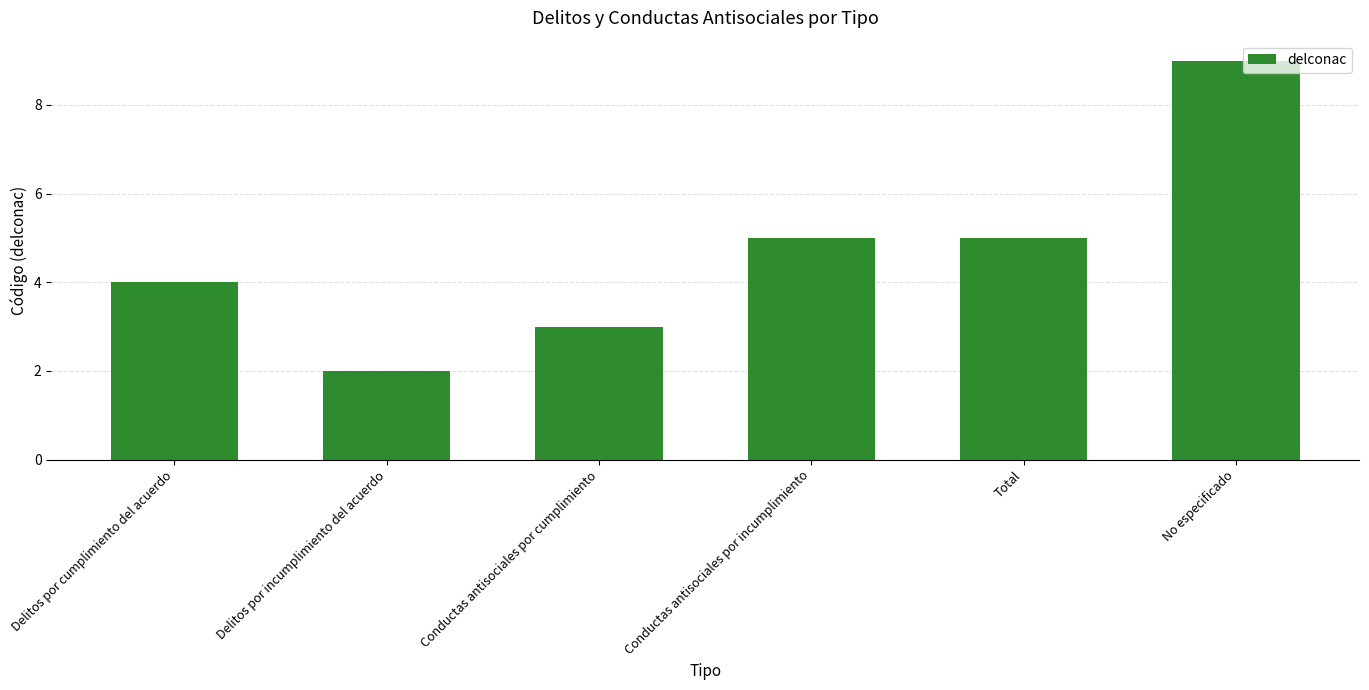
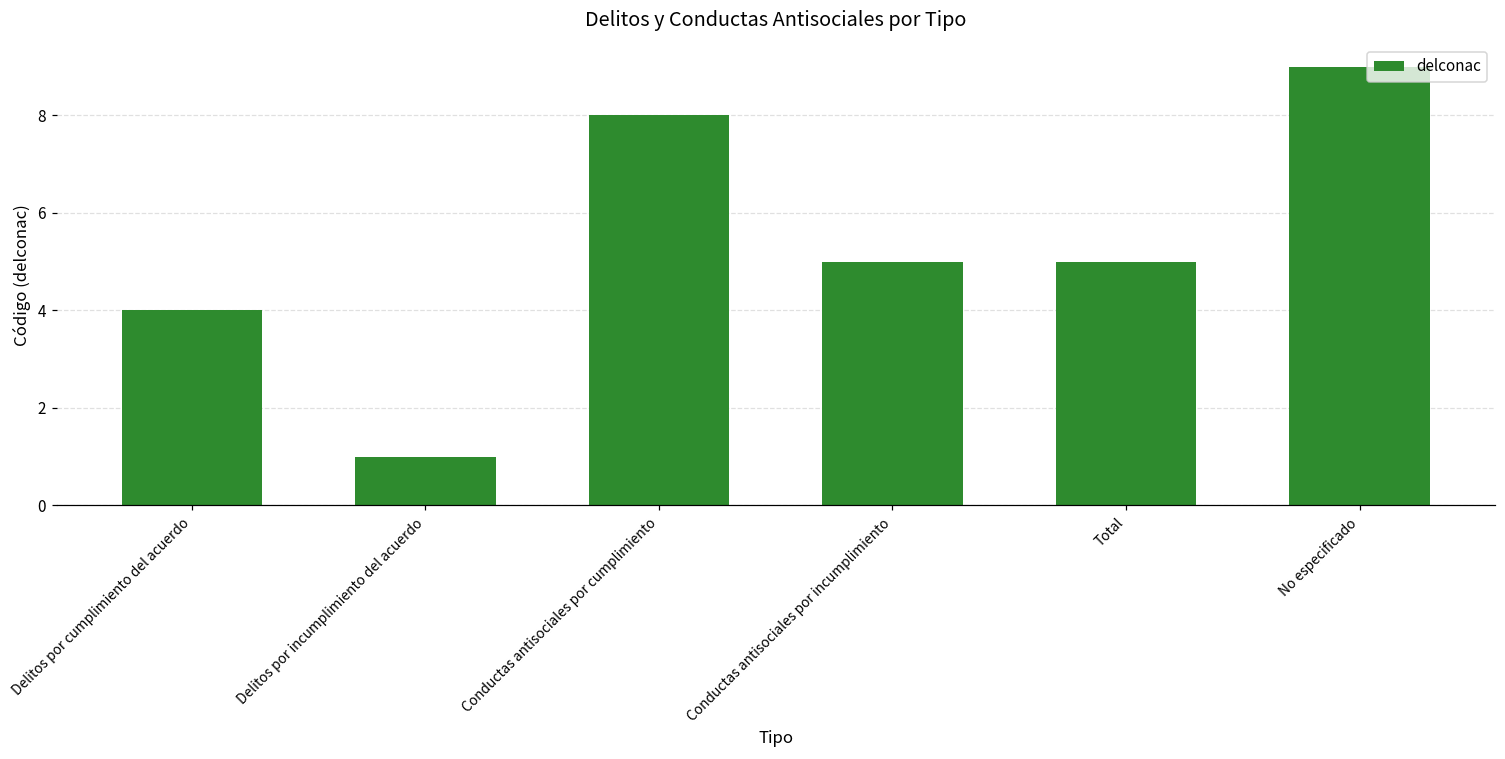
  {
    "Delitos por cumplimiento del acuerdo": 4,
-   "Delitos por incumplimiento del acuerdo": 2,
-   "Conductas antisociales por cumplimiento": 3,
+   "Delitos por incumplimiento del acuerdo": 1,
+   "Conductas antisociales por cumplimiento": 8,
    "Conductas antisociales por incumplimiento": 5,
    "Total": 5,
    "No especificado": 9
  }
